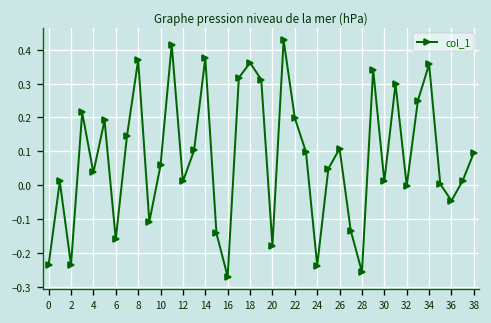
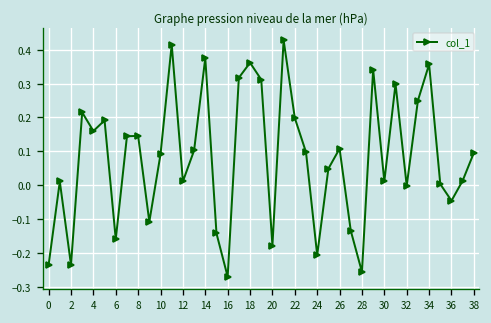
  {
    "0": -0.24,
    "2": -0.24,
-   "4": 0.04,
+   "4": 0.16,
    "6": -0.16,
-   "8": 0.37,
-   "10": 0.06,
+   "8": 0.15,
+   "10": 0.09,
    "12": 0.01,
    "14": 0.38,
    "16": -0.27,
    "18": 0.36,
    "20": -0.18,
    "22": 0.20,
-   "24": -0.24,
+   "24": -0.21,
    "26": 0.11,
    "28": -0.26,
    "30": 0.01,
    "32": 0.00,
    "34": 0.36,
    "36": -0.05,
    "38": 0.10
  }
